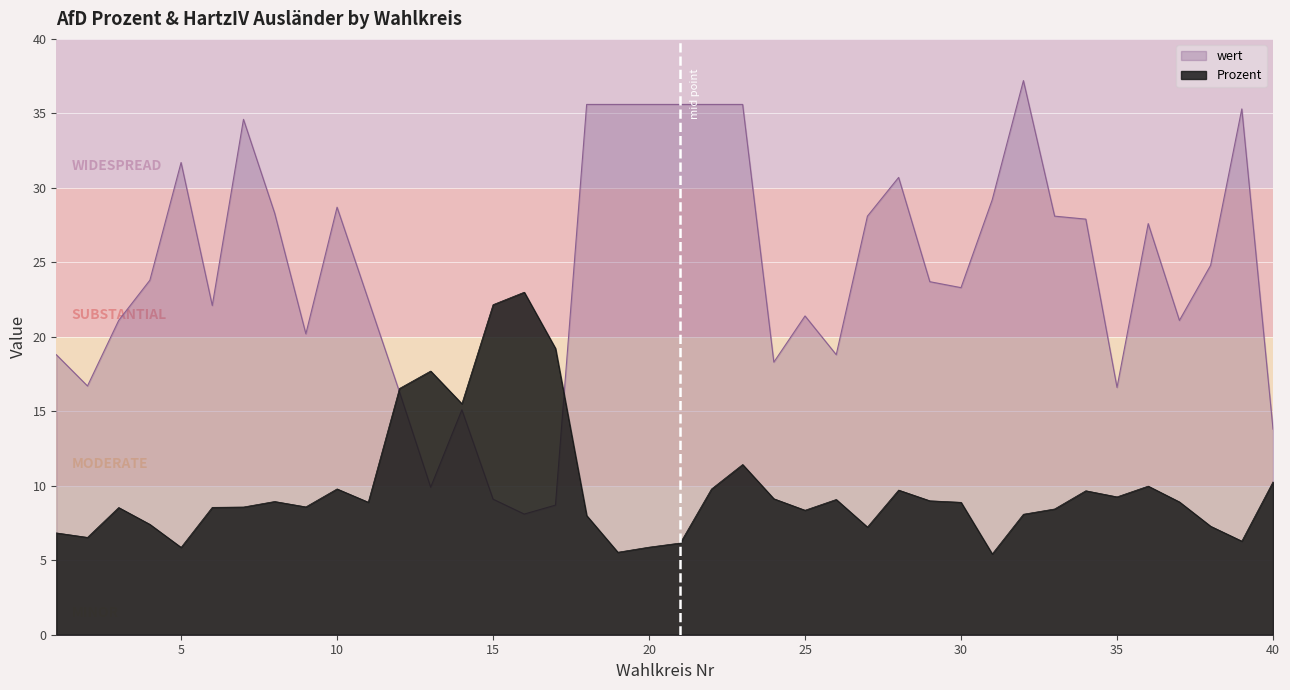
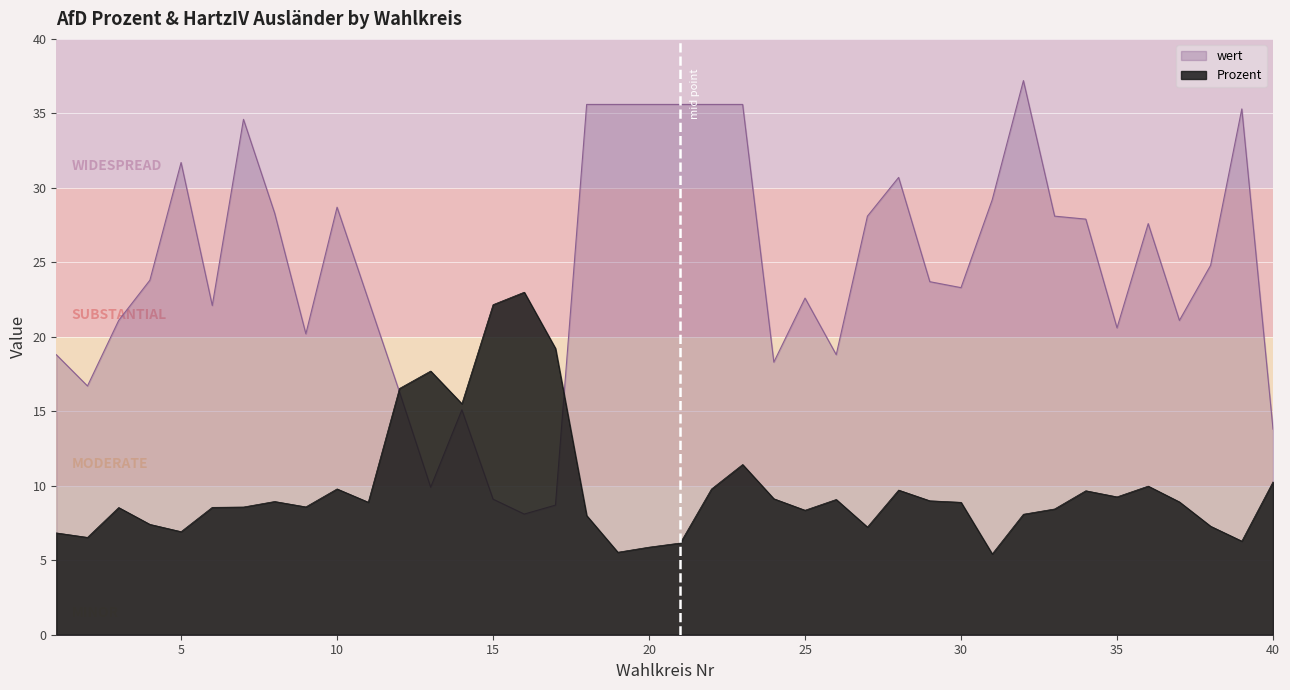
  {
    "wert": {
      "5": 31.7,
      "10": 28.7,
      "15": 9.1,
      "20": 35.6,
-     "25": 21.4,
+     "25": 22.6,
      "30": 23.3,
-     "35": 16.6,
+     "35": 20.6,
      "40": 13.8
    },
    "Prozent": {
-     "5": 5.9,
+     "5": 6.9,
      "10": 9.8,
      "15": 22.2,
      "20": 5.9,
      "25": 8.4,
      "30": 8.9,
      "35": 9.3,
      "40": 10.3
    }
  }
